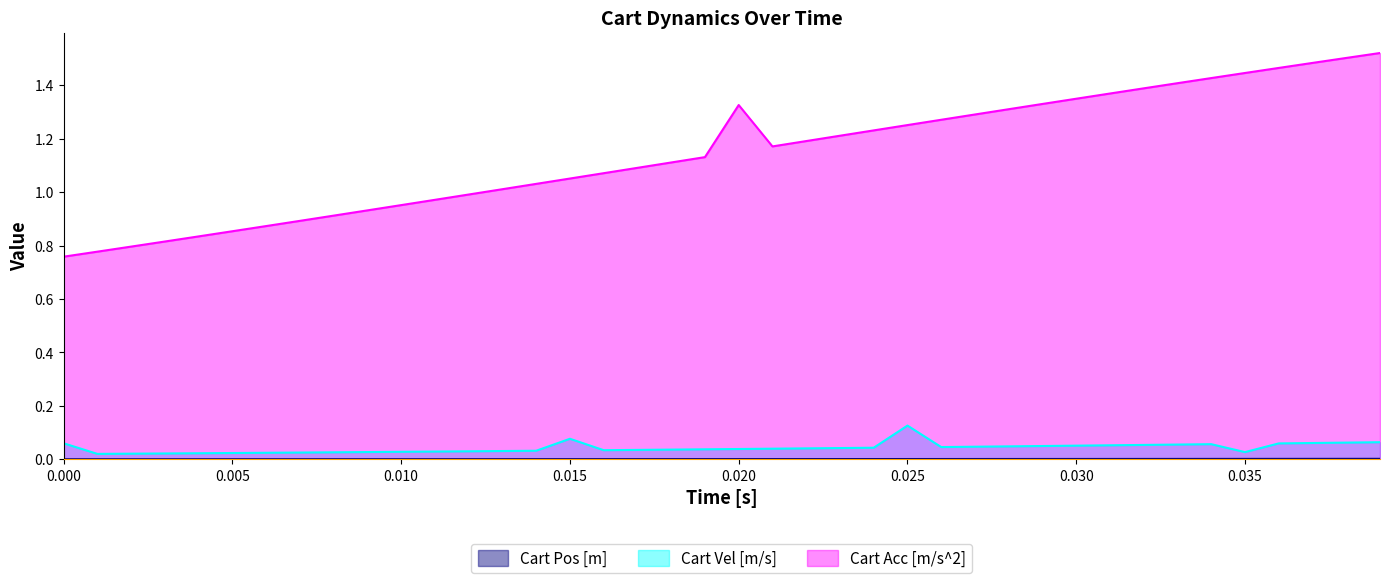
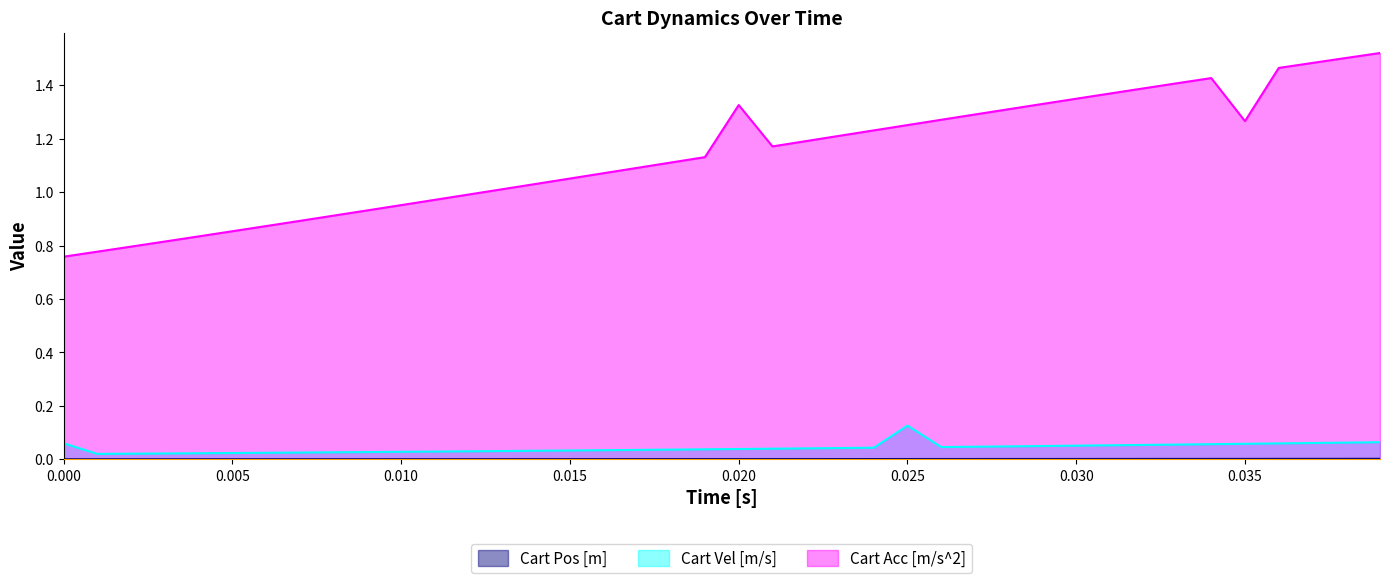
  {
    "Cart Pos [m]": {
      "0.000": 0.00,
      "0.005": 0.00,
      "0.010": 0.00,
      "0.015": 0.00,
      "0.020": 0.00,
      "0.025": 0.00,
      "0.030": 0.00,
      "0.035": 0.00
    },
    "Cart Vel [m/s]": {
      "0.000": 0.06,
      "0.005": 0.02,
      "0.010": 0.03,
-     "0.015": 0.08,
+     "0.015": 0.03,
      "0.020": 0.04,
      "0.025": 0.13,
      "0.030": 0.05,
-     "0.035": 0.03
+     "0.035": 0.06
    },
    "Cart Acc [m/s^2]": {
      "0.000": 0.76,
      "0.005": 0.85,
      "0.010": 0.95,
      "0.015": 1.05,
      "0.020": 1.33,
      "0.025": 1.25,
      "0.030": 1.35,
-     "0.035": 1.45
+     "0.035": 1.27
    }
  }
